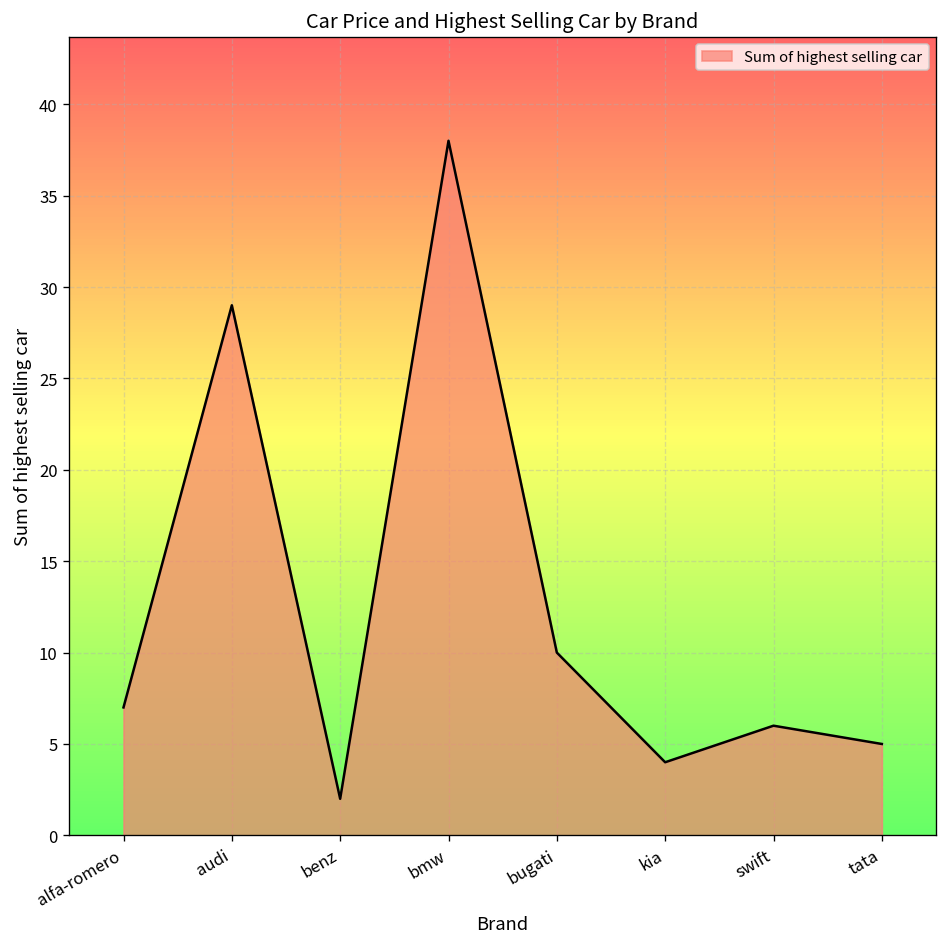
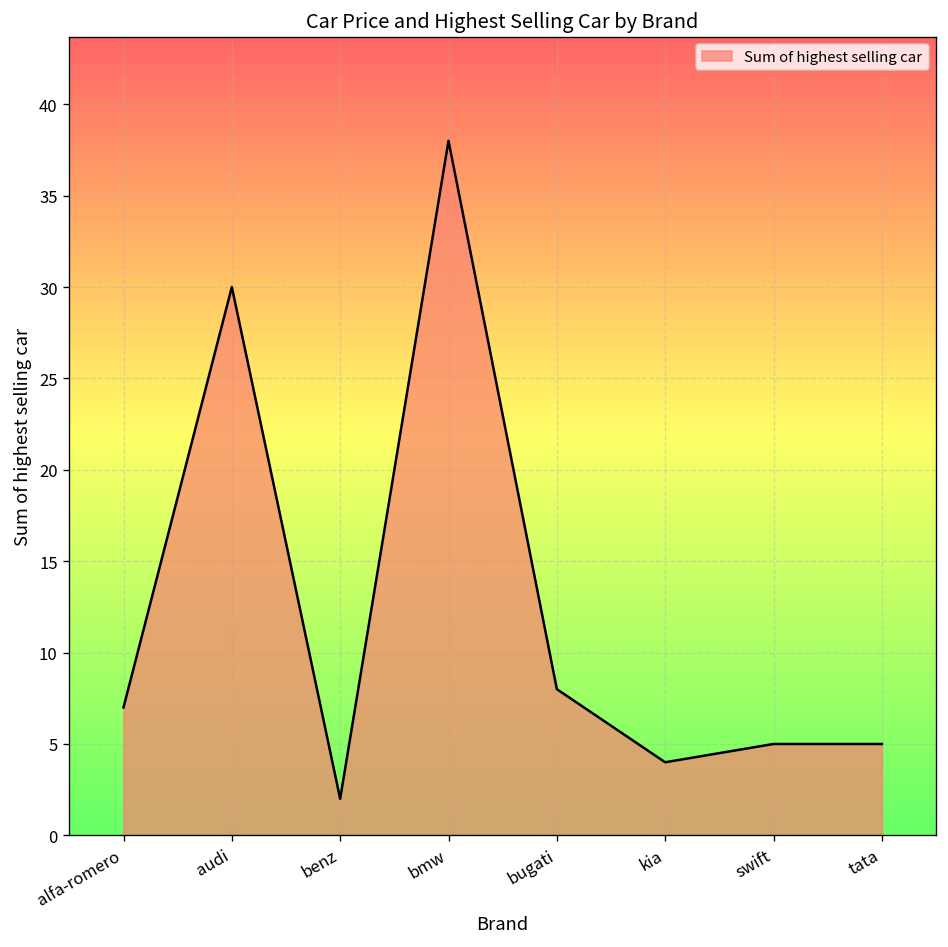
  {
    "alfa-romero": 7,
-   "audi": 29,
+   "audi": 30,
    "benz": 2,
    "bmw": 38,
-   "bugati": 10,
+   "bugati": 8,
    "kia": 4,
-   "swift": 6,
+   "swift": 5,
    "tata": 5
  }
